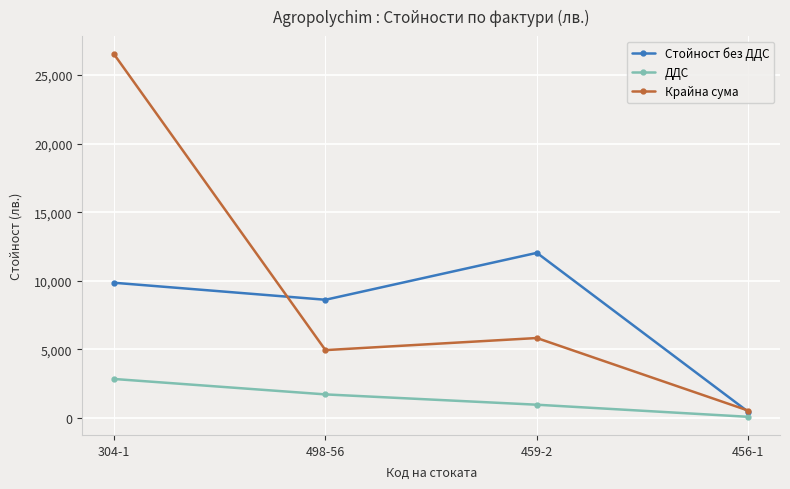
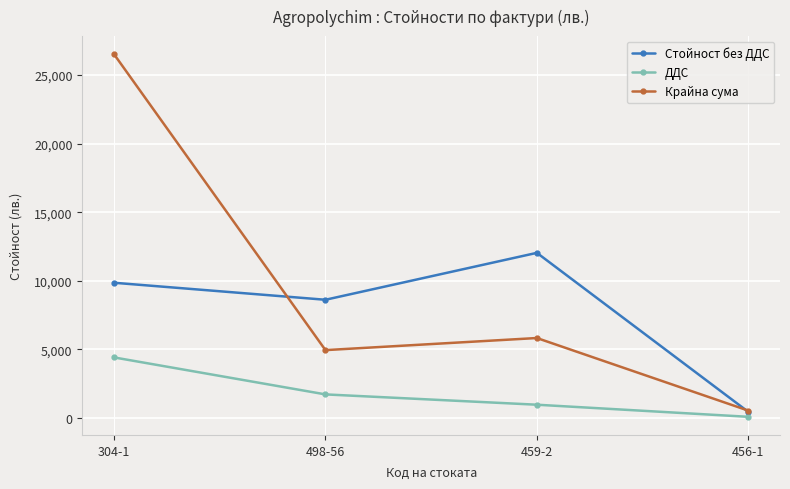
  {
    "Стойност без ДДС": {
      "304-1": "9,900",
      "498-56": "8,600",
      "459-2": "12,000"
    },
    "ДДС": {
-     "304-1": "2,800",
+     "304-1": "4,400",
      "498-56": "1,700",
      "459-2": "1,000",
      "456-1": "100"
    },
    "Крайна сума": {
      "304-1": "26,500",
      "498-56": "5,000",
      "459-2": "5,800"
    }
  }
